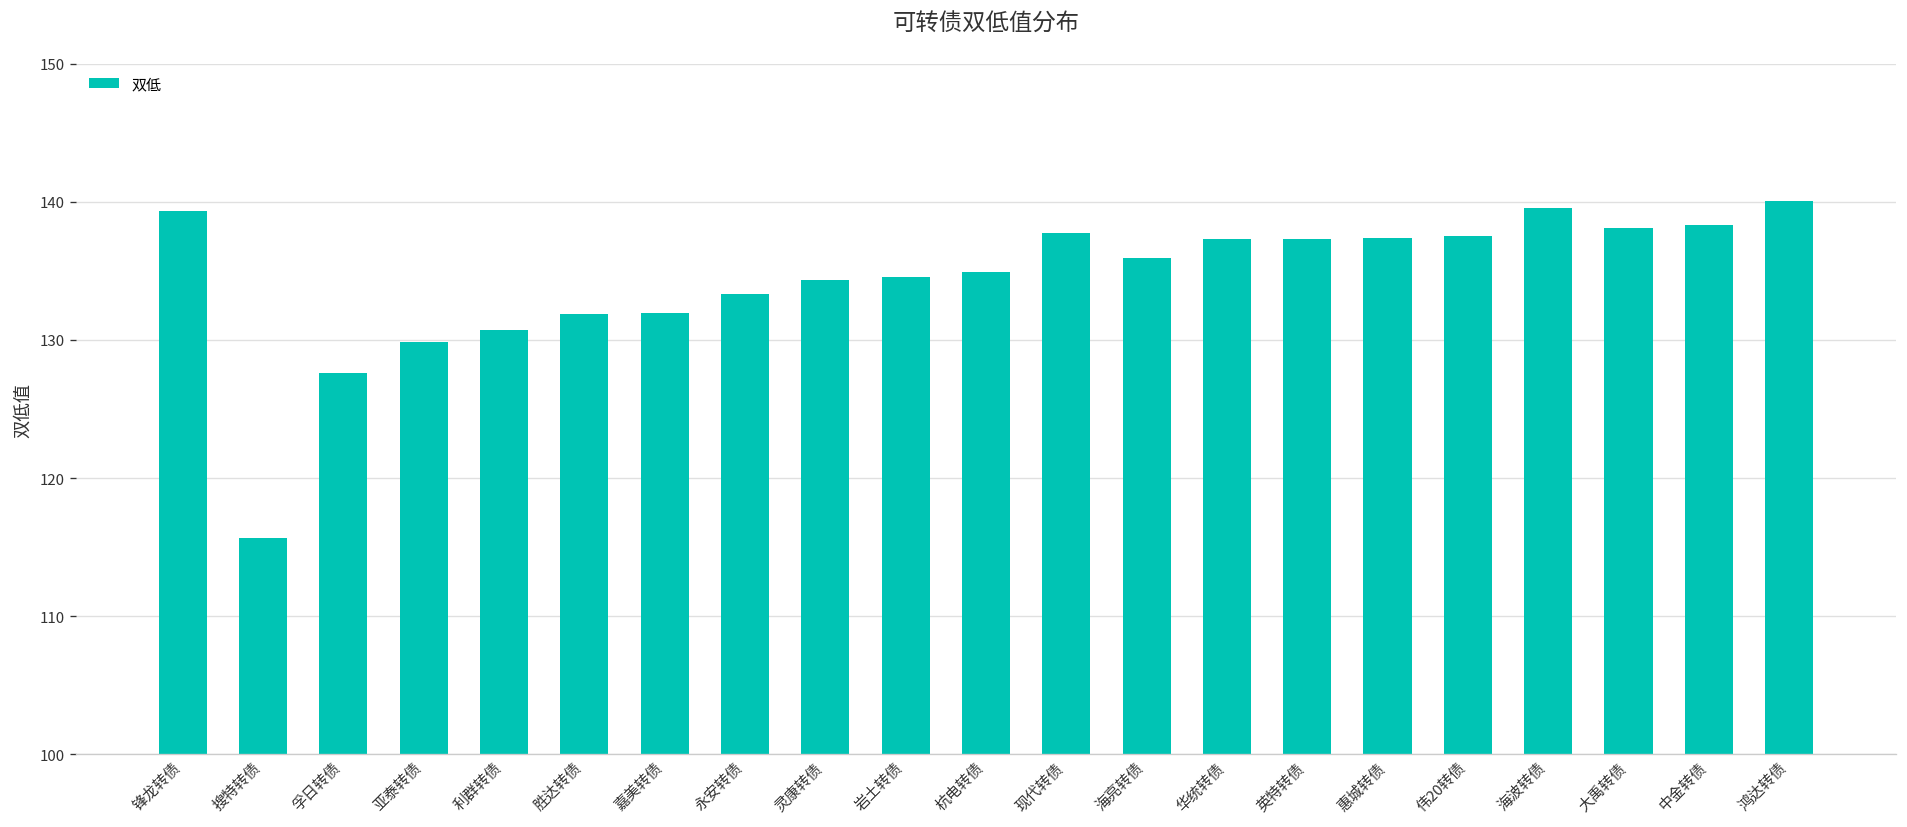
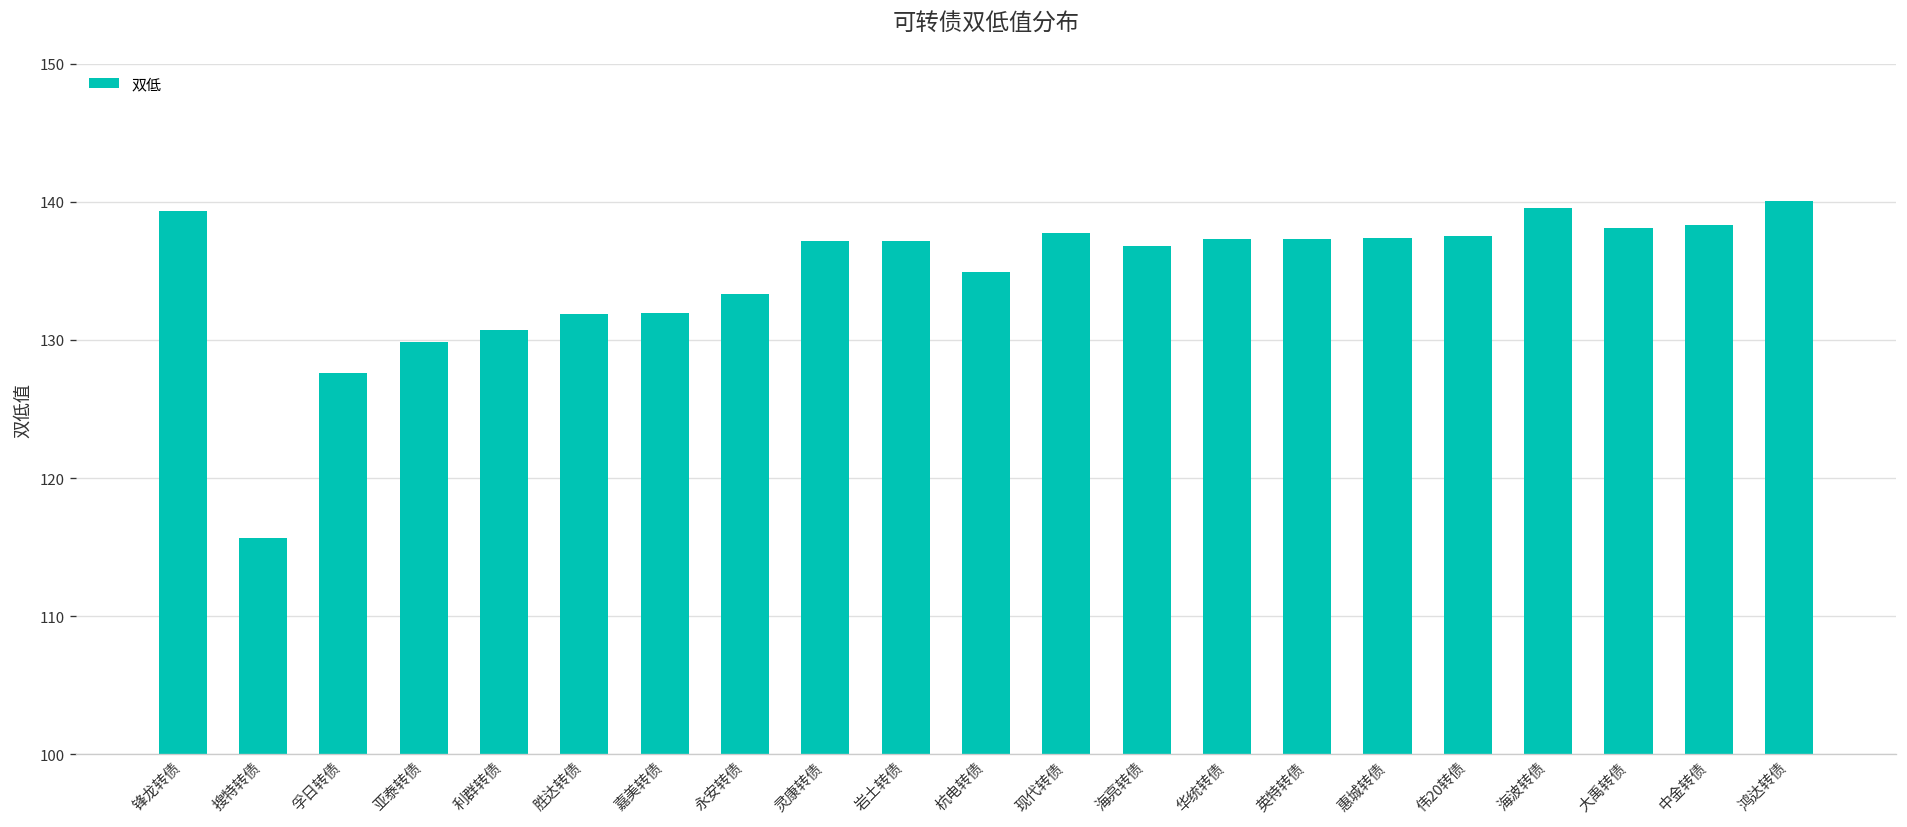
  {
    "锋龙转债": 139.3,
    "搜特转债": 115.7,
    "孚日转债": 127.6,
    "亚泰转债": 129.9,
    "利群转债": 130.7,
    "胜达转债": 131.8,
    "嘉美转债": 132.0,
    "永安转债": 133.3,
-   "灵康转债": 134.3,
-   "岩土转债": 134.5,
+   "灵康转债": 137.1,
+   "岩土转债": 137.2,
    "杭电转债": 134.9,
    "现代转债": 137.7,
-   "海亮转债": 136.0,
+   "海亮转债": 136.8,
    "华统转债": 137.3,
    "英特转债": 137.3,
    "惠城转债": 137.4,
    "伟20转债": 137.5,
    "海波转债": 139.5,
    "大禹转债": 138.1,
    "中金转债": 138.3,
    "鸿达转债": 140.0
  }
